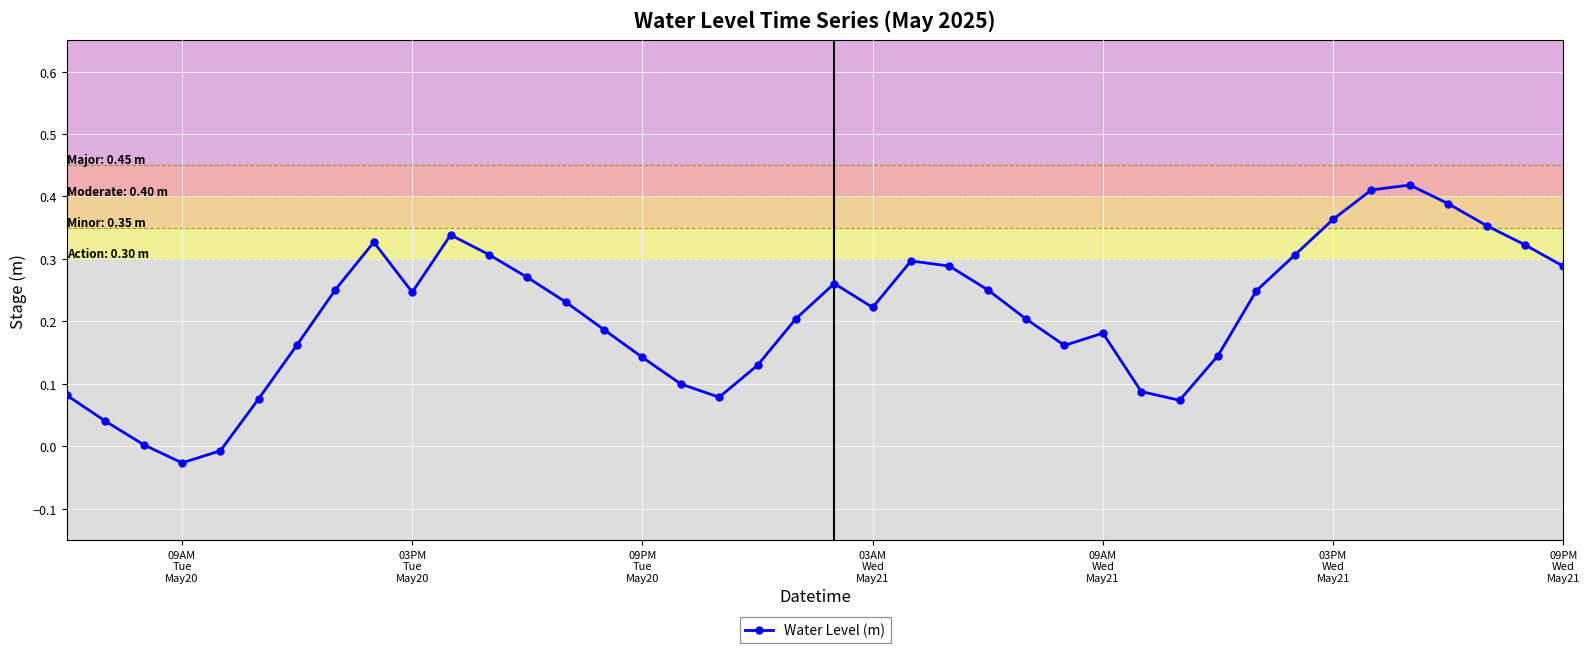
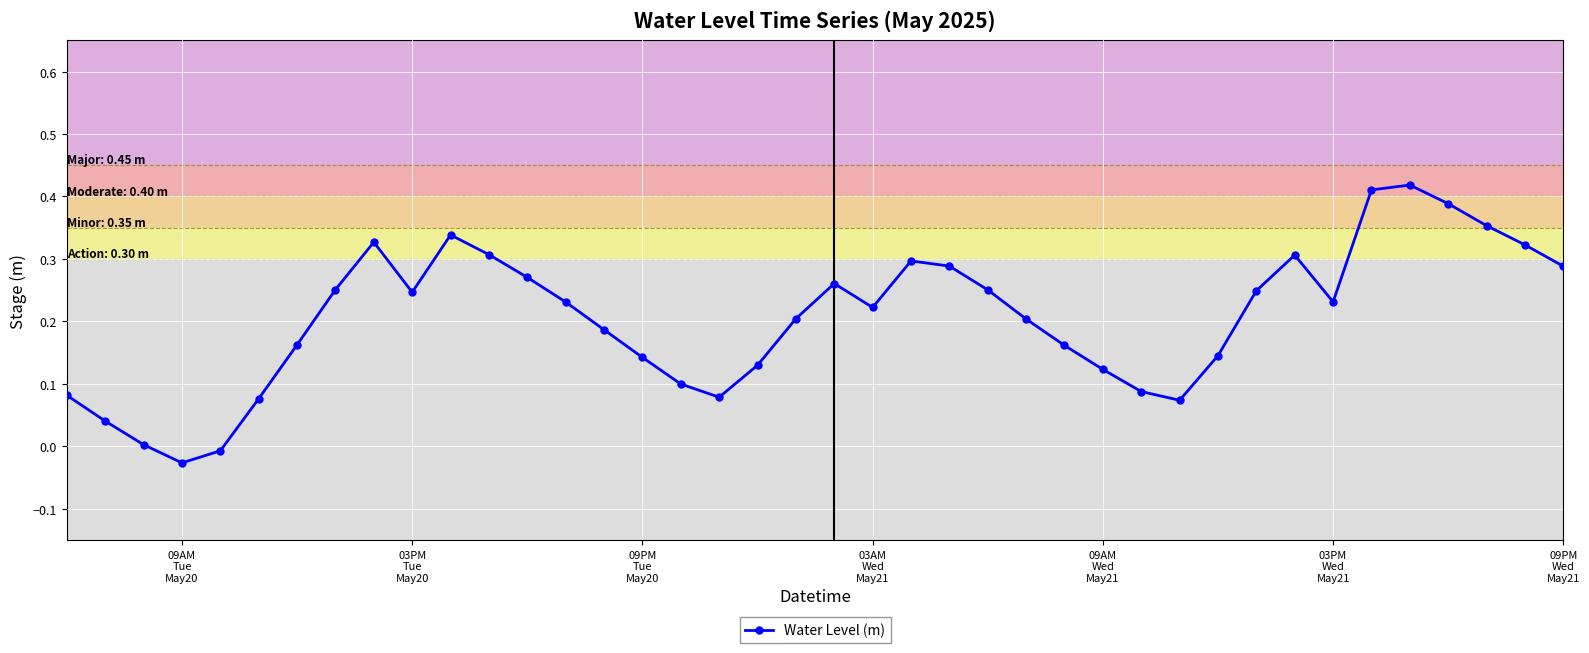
  {
    "09AM Tue May20": -0.03,
    "03PM Tue May20": 0.25,
    "09PM Tue May20": 0.14,
    "03AM Wed May21": 0.22,
-   "09AM Wed May21": 0.18,
-   "03PM Wed May21": 0.36,
+   "09AM Wed May21": 0.12,
+   "03PM Wed May21": 0.23,
    "09PM Wed May21": 0.29
  }
